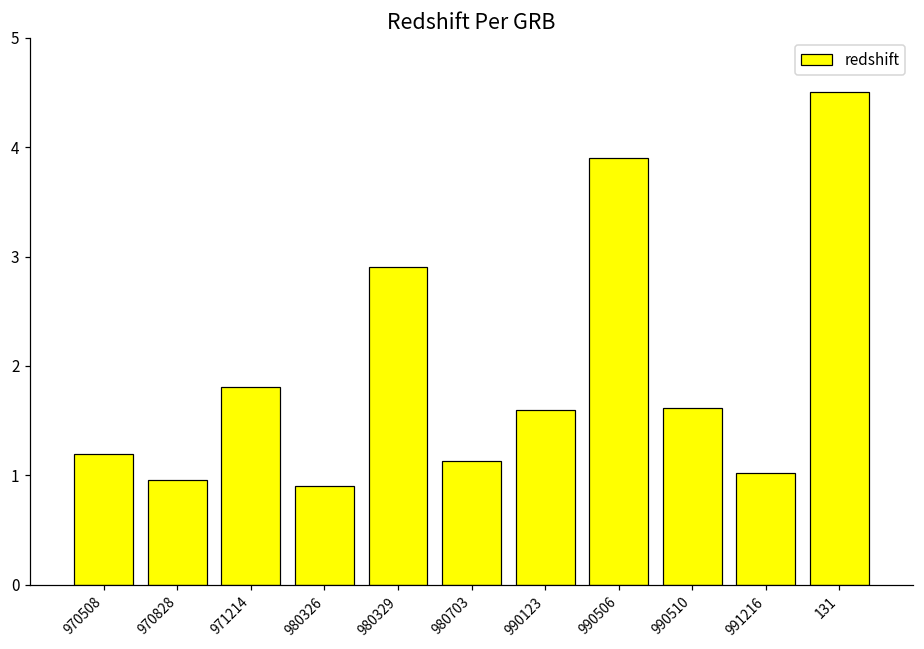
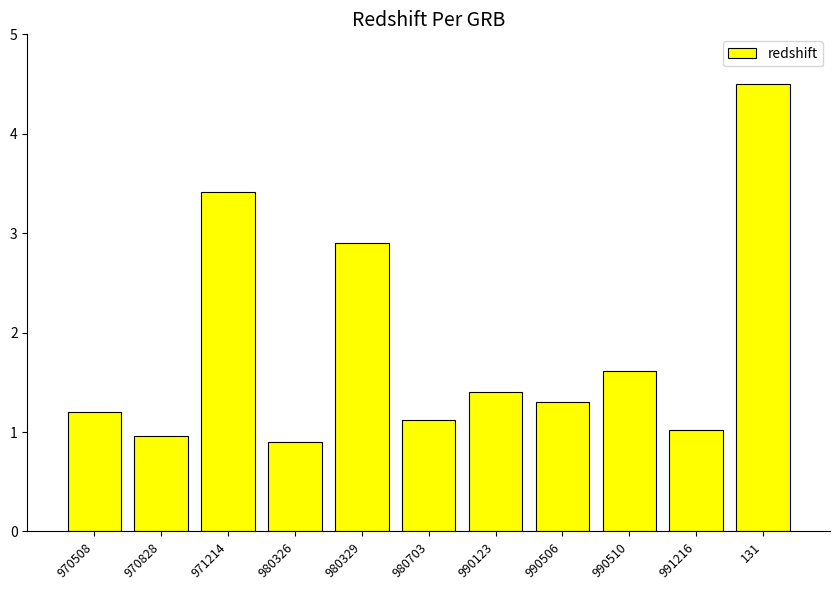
  {
    "970508": 1.2,
    "970828": 1.0,
-   "971214": 1.8,
+   "971214": 3.4,
    "980326": 0.9,
    "980329": 2.9,
    "980703": 1.1,
-   "990123": 1.6,
-   "990506": 3.9,
+   "990123": 1.4,
+   "990506": 1.3,
    "990510": 1.6,
    "991216": 1.0,
    "131": 4.5
  }
